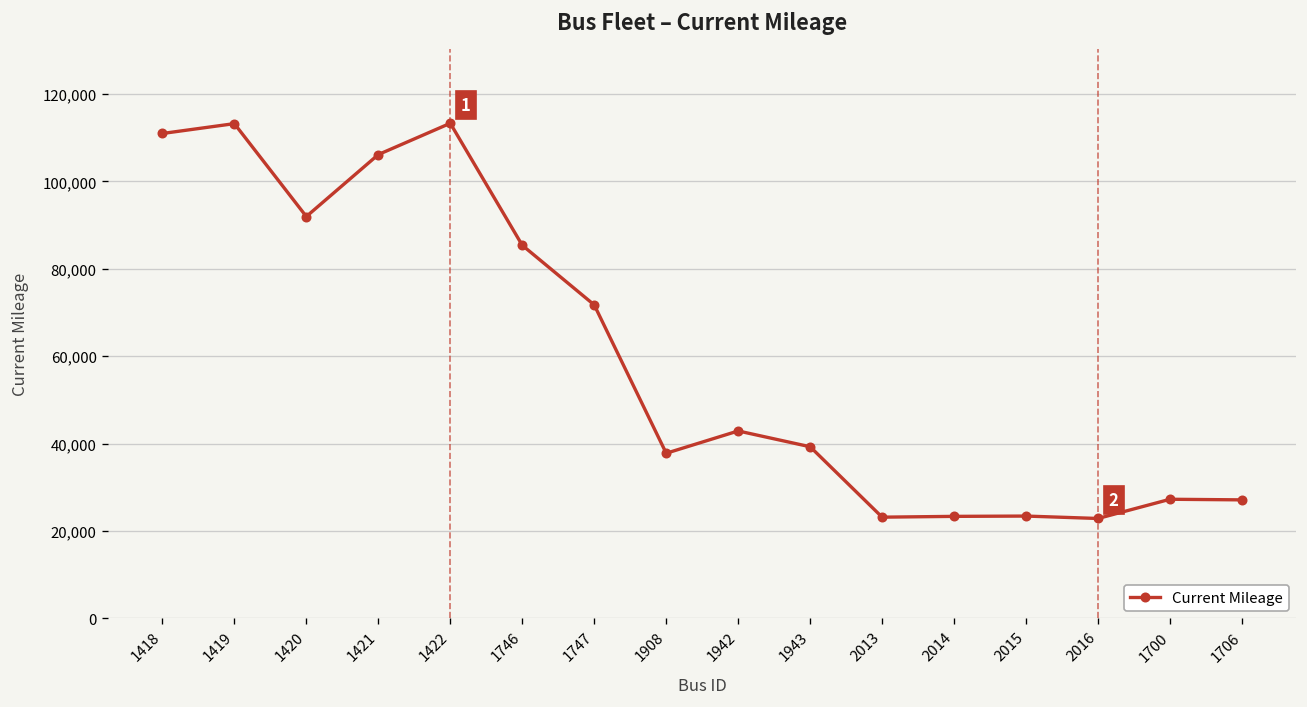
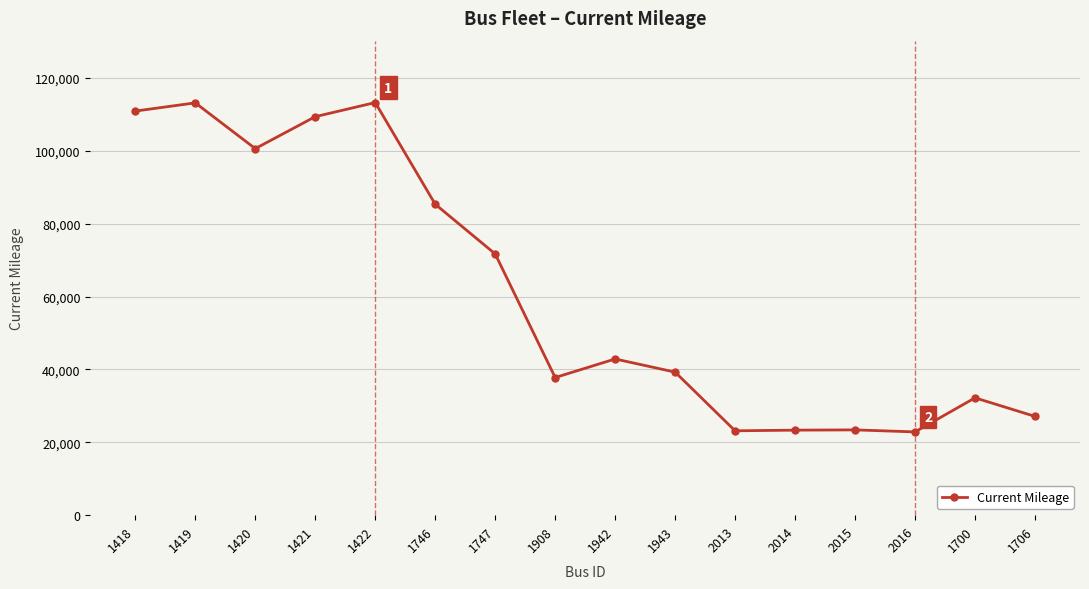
  {
    "1418": "111,000",
    "1419": "113,000",
-   "1420": "92,000",
-   "1421": "106,000",
+   "1420": "101,000",
+   "1421": "109,000",
    "1746": "85,000",
    "1747": "72,000",
    "1908": "38,000",
    "1942": "43,000",
    "1943": "39,000",
    "2013": "23,000",
    "2014": "23,000",
    "2015": "23,000",
-   "1700": "27,000",
+   "1700": "32,000",
    "1706": "27,000"
  }
